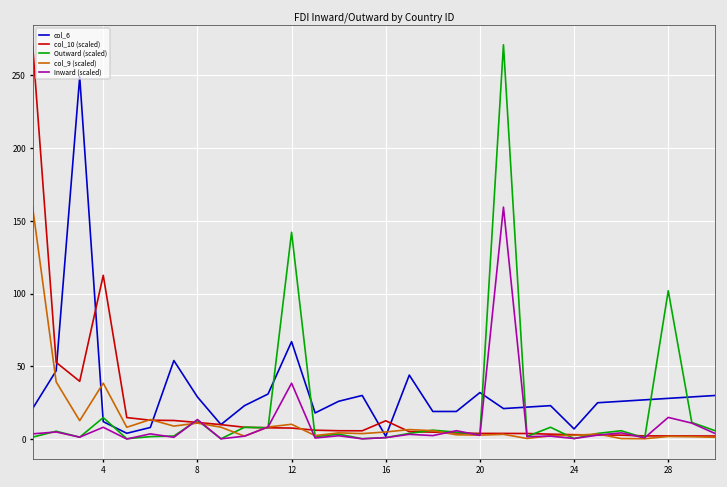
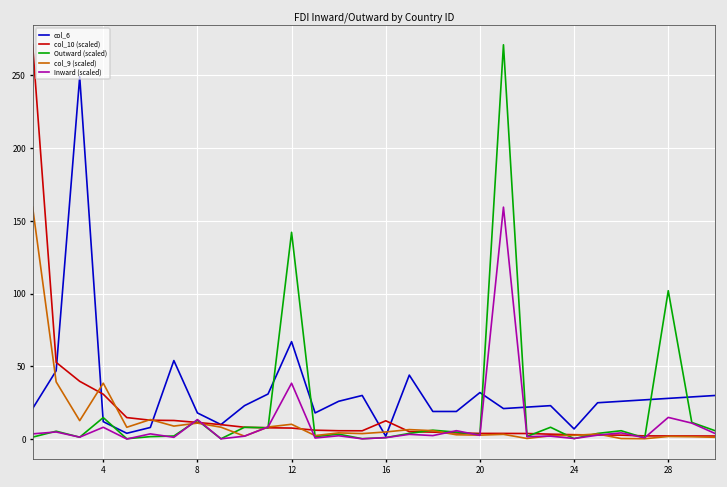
  {
    "col_6": {
      "4": 12,
-     "8": 29,
+     "8": 18,
      "12": 67,
      "20": 32,
      "24": 7,
      "28": 28
    },
    "col_10 (scaled)": {
-     "4": 113,
+     "4": 31,
      "12": 8,
      "16": 13
    },
    "Outward (scaled)": {
      "4": 15,
      "12": 142,
      "28": 102
    },
    "col_9 (scaled)": {
      "4": 38,
      "12": 10,
      "16": 5
    },
    "Inward (scaled)": {
      "4": 8,
      "12": 38,
      "28": 15
    }
  }
